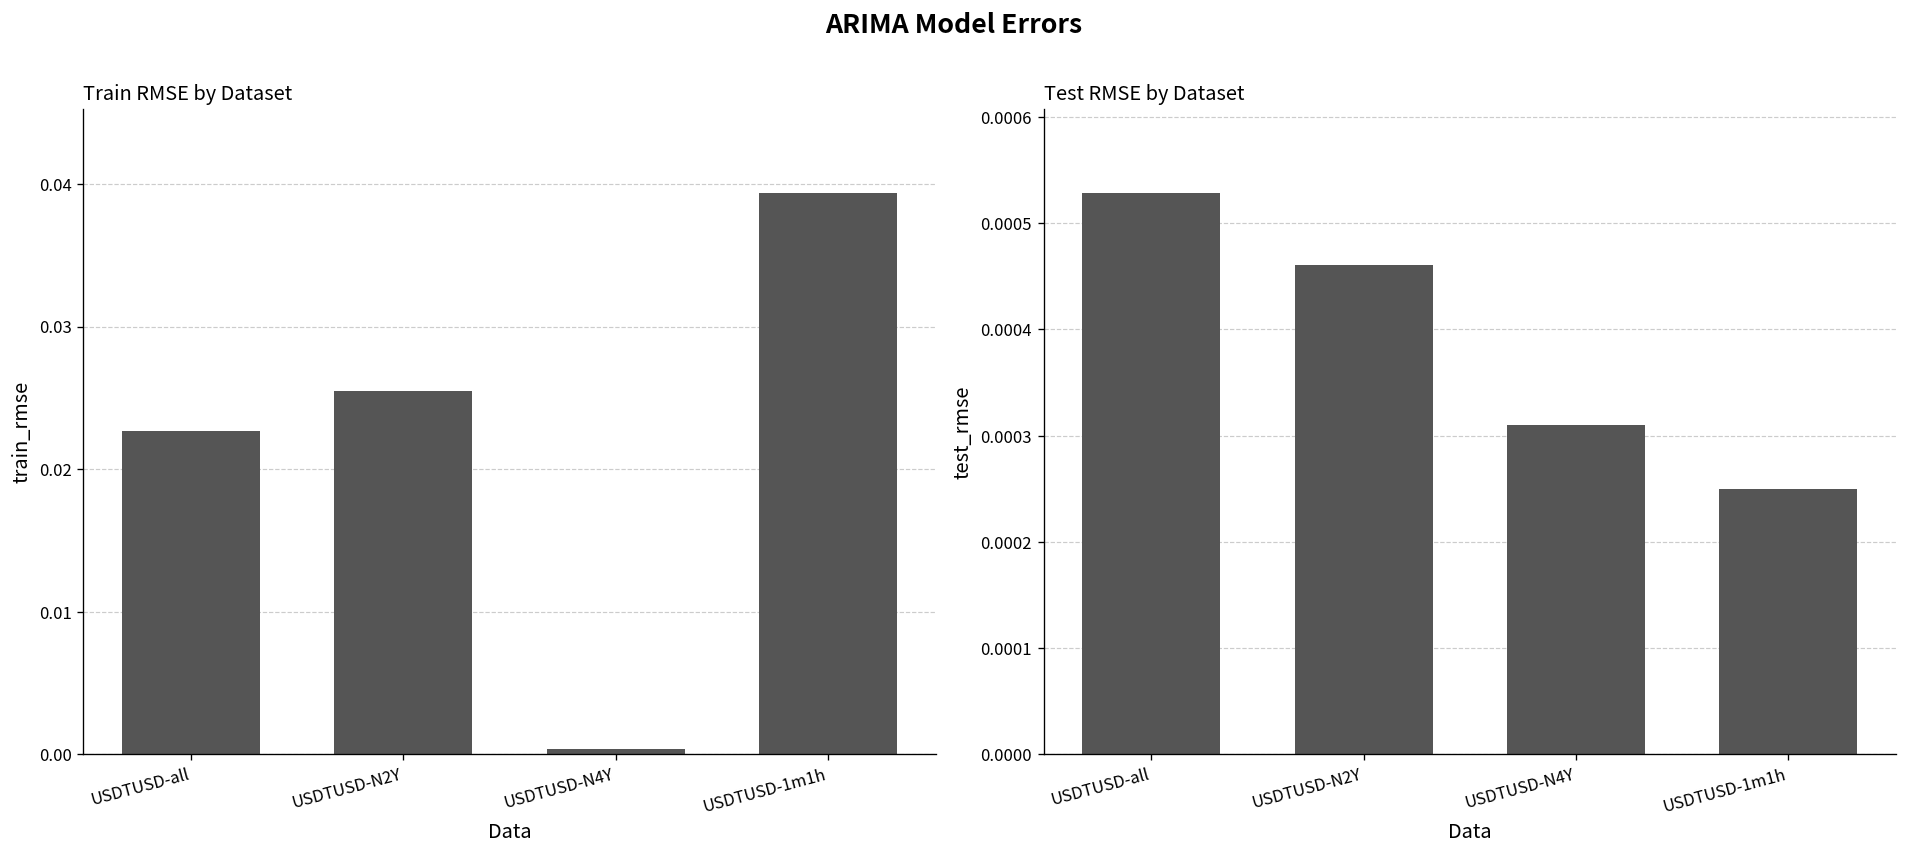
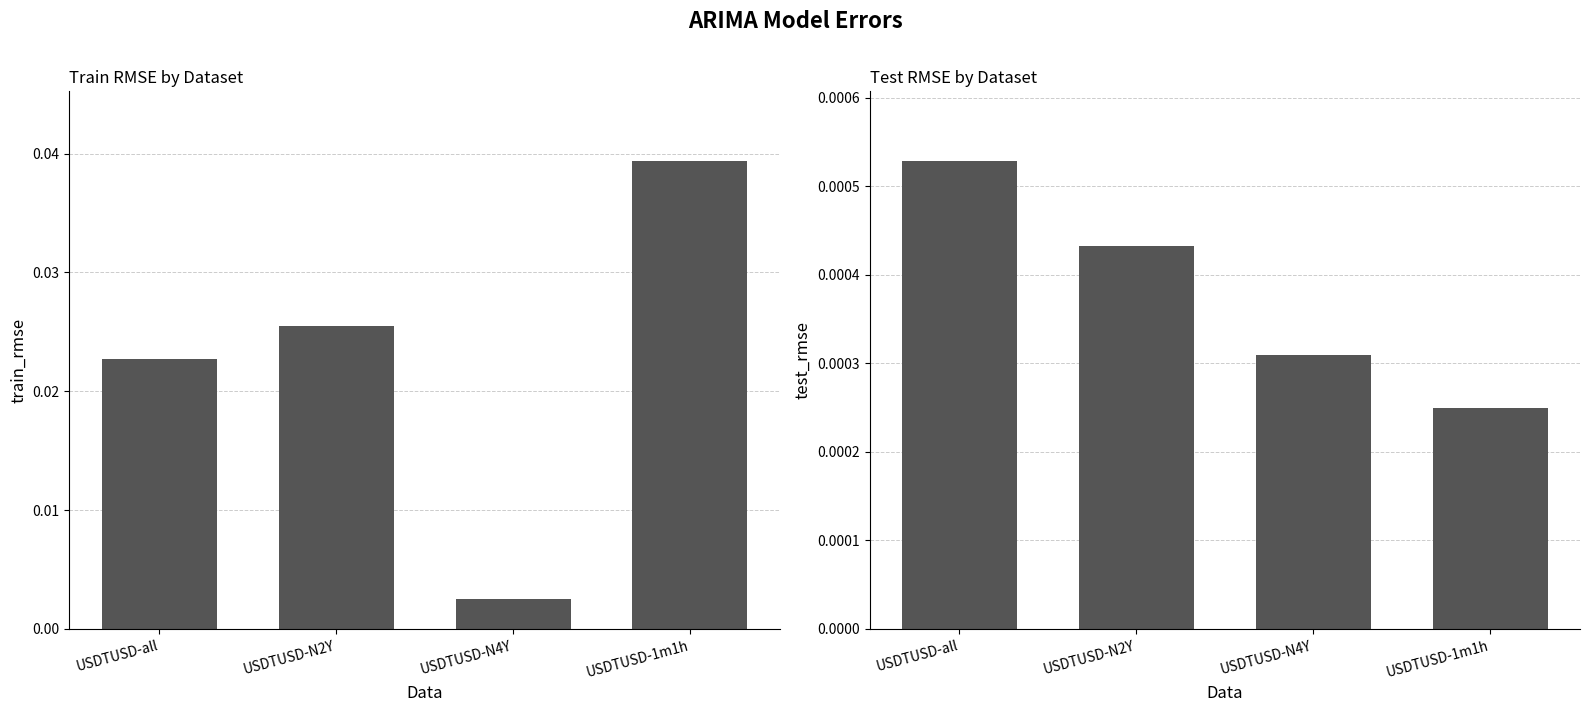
  {
    "Train RMSE by Dataset": {
      "USDTUSD-all": 0.0227,
      "USDTUSD-N2Y": 0.0255,
-     "USDTUSD-N4Y": 0.0004,
+     "USDTUSD-N4Y": 0.0025,
      "USDTUSD-1m1h": 0.0393
    },
    "Test RMSE by Dataset": {
      "USDTUSD-all": 0.00053,
-     "USDTUSD-N2Y": 0.00046,
+     "USDTUSD-N2Y": 0.00043,
      "USDTUSD-N4Y": 0.00031,
      "USDTUSD-1m1h": 0.00025
    }
  }
